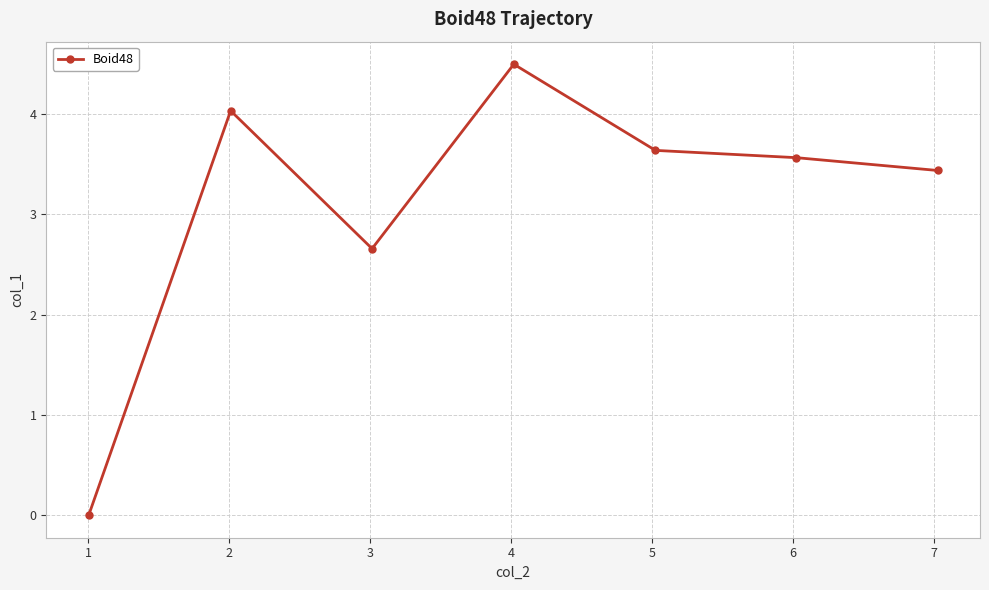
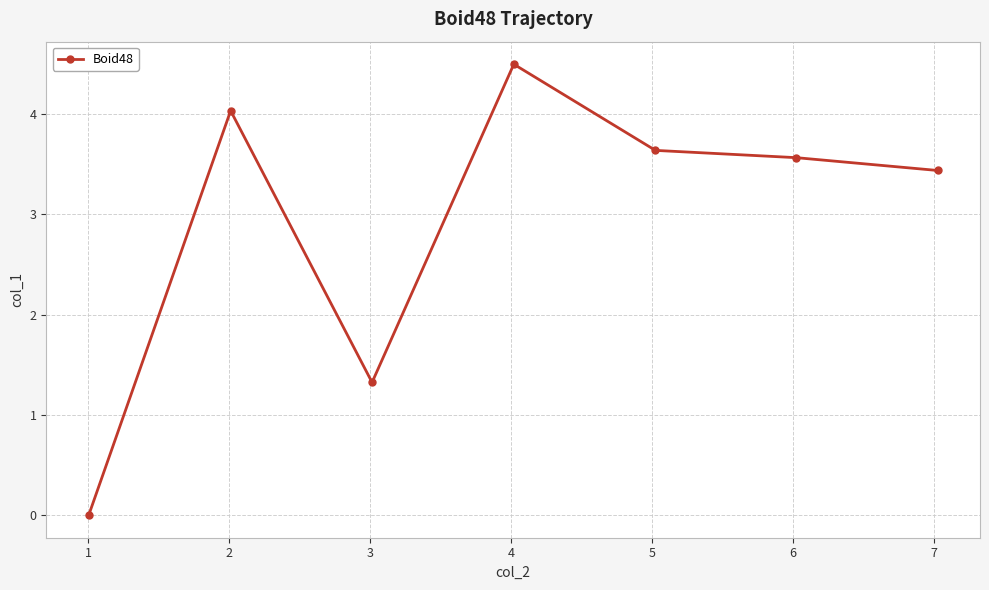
  {
    "1": 0.00,
    "2": 4.03,
-   "3": 2.66
+   "3": 1.32
  }
